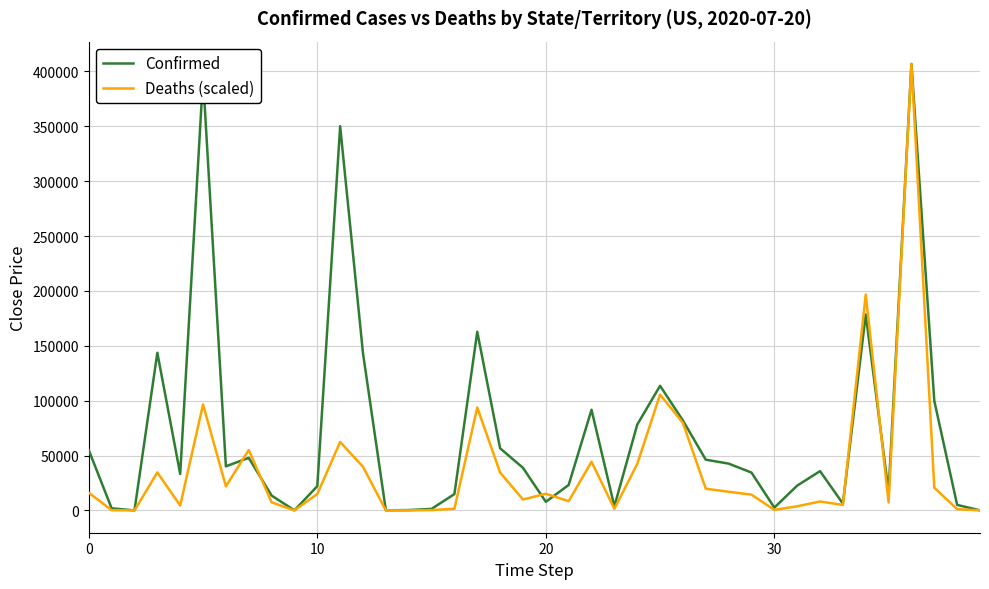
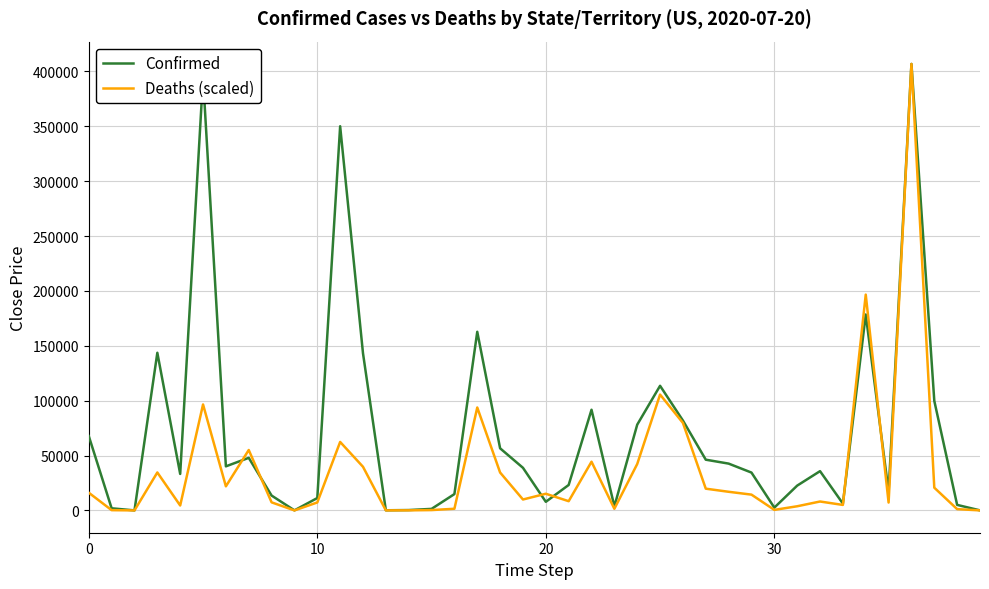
  {
    "Confirmed": {
-     "0": 55000,
-     "10": 22000,
+     "0": 68000,
+     "10": 11000,
      "20": 8000
    },
    "Deaths (scaled)": {
      "0": 16000,
-     "10": 15000,
+     "10": 7000,
      "20": 15000
    }
  }
